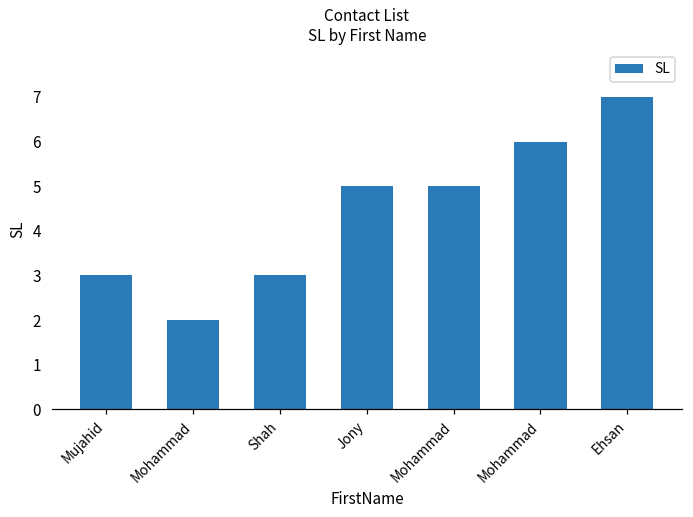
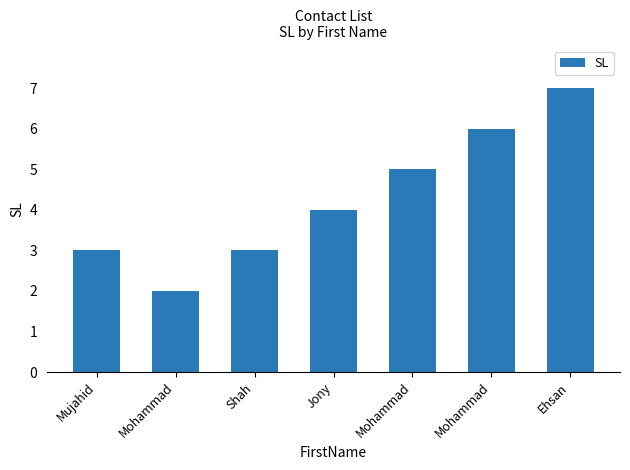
  {
    "Mujahid": 3,
    "Shah": 3,
-   "Jony": 5,
+   "Jony": 4,
    "Ehsan": 7
  }
